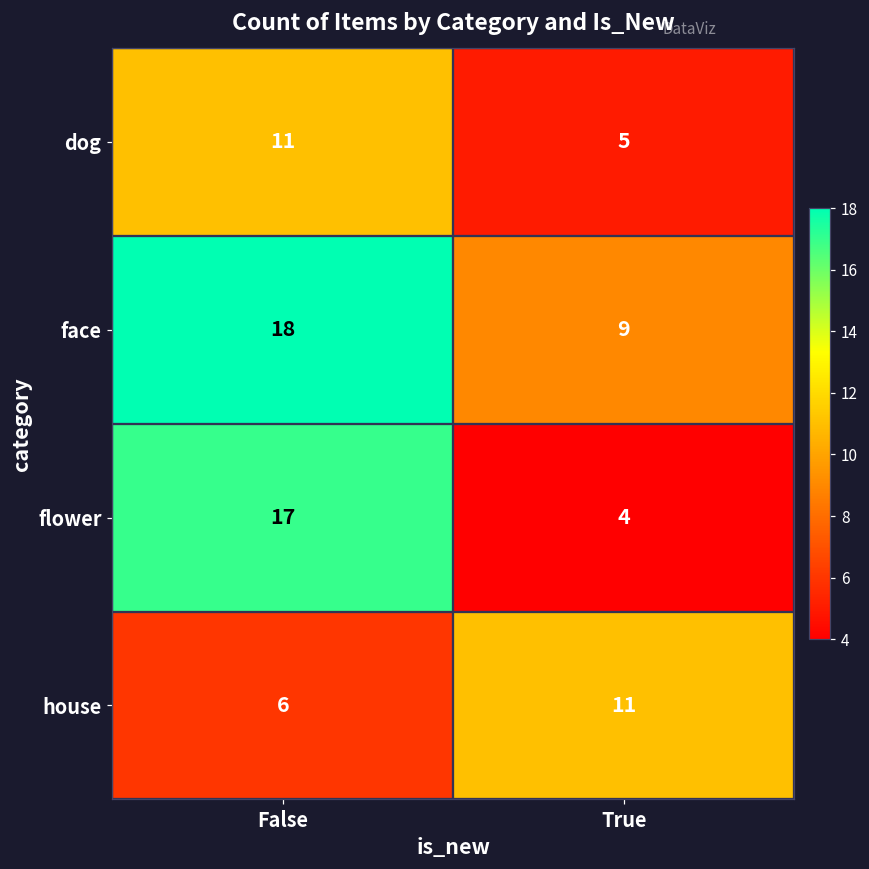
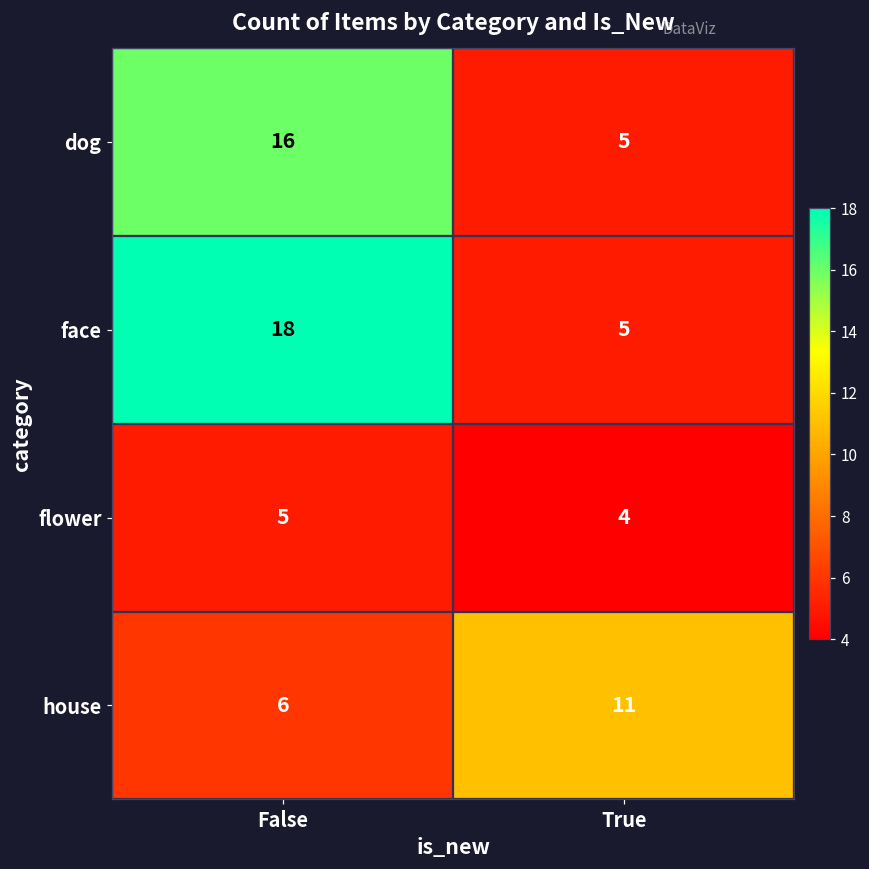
  {
    "dog": {
-     "False": 11,
+     "False": 16,
      "True": 5
    },
    "face": {
      "False": 18,
-     "True": 9
+     "True": 5
    },
    "flower": {
-     "False": 17,
+     "False": 5,
      "True": 4
    },
    "house": {
      "False": 6,
      "True": 11
    }
  }
